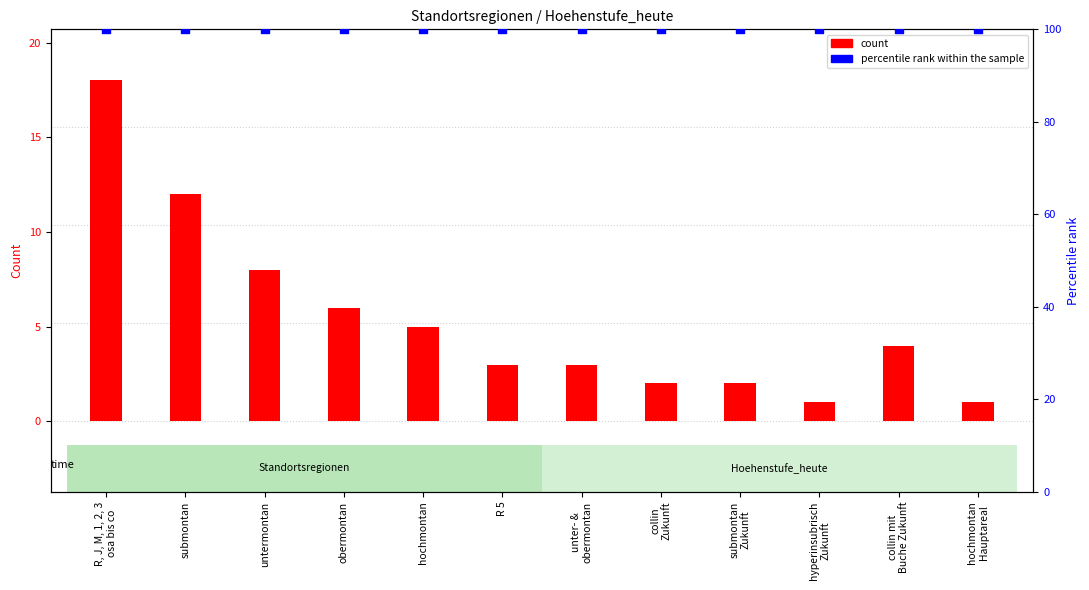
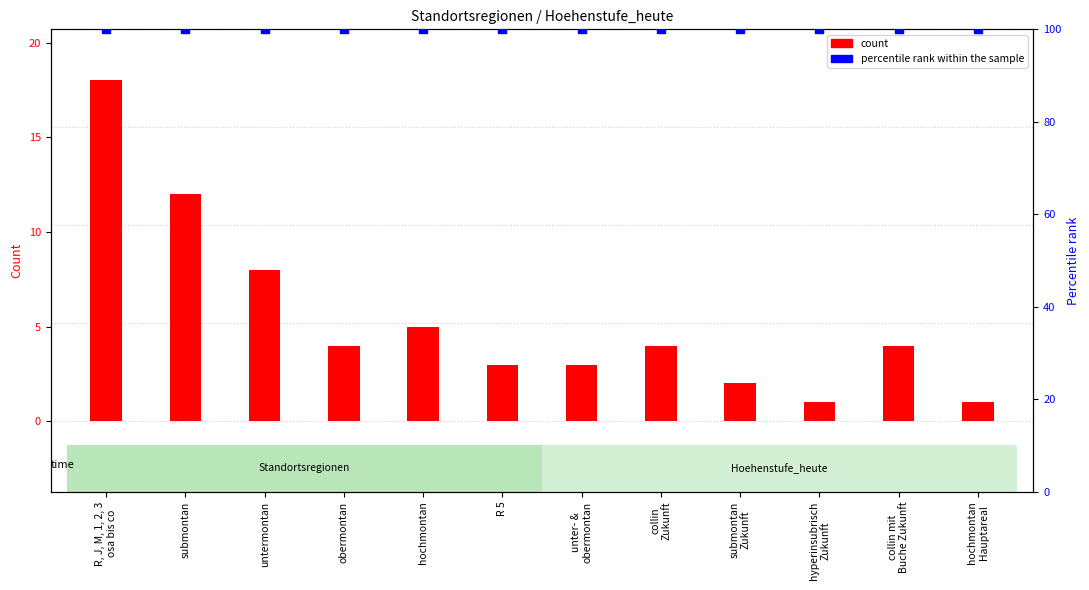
  {
    "count": {
      "R, J, M, 1, 2, 3 osa bis co": 18,
      "submontan": 12,
      "untermontan": 8,
-     "obermontan": 6,
+     "obermontan": 4,
      "hochmontan": 5,
      "R 5": 3,
      "unter- & obermontan": 3,
-     "collin Zukunft": 2,
+     "collin Zukunft": 4,
      "submontan Zukunft": 2,
      "hyperinsubrisch Zukunft": 1,
      "collin mit Buche Zukunft": 4,
      "hochmontan Hauptareal": 1
    }
  }
